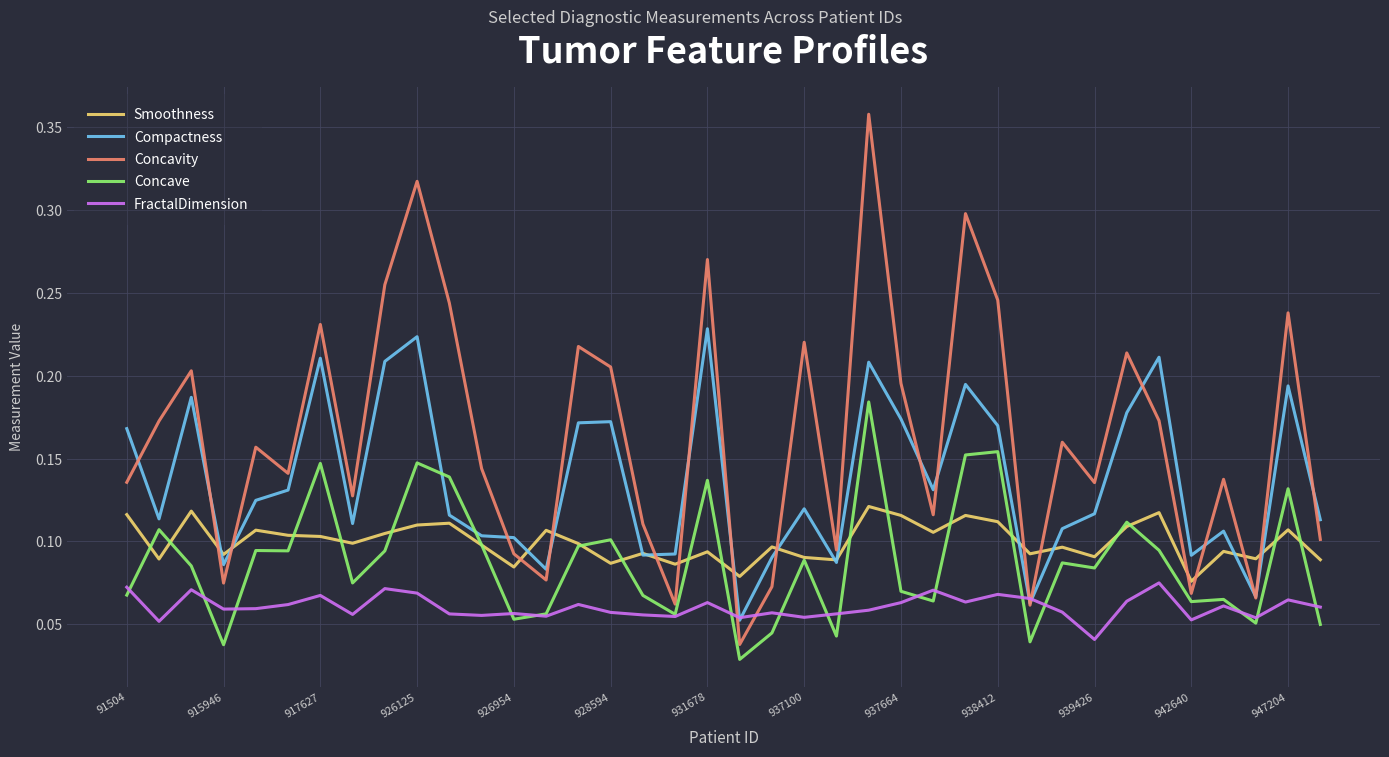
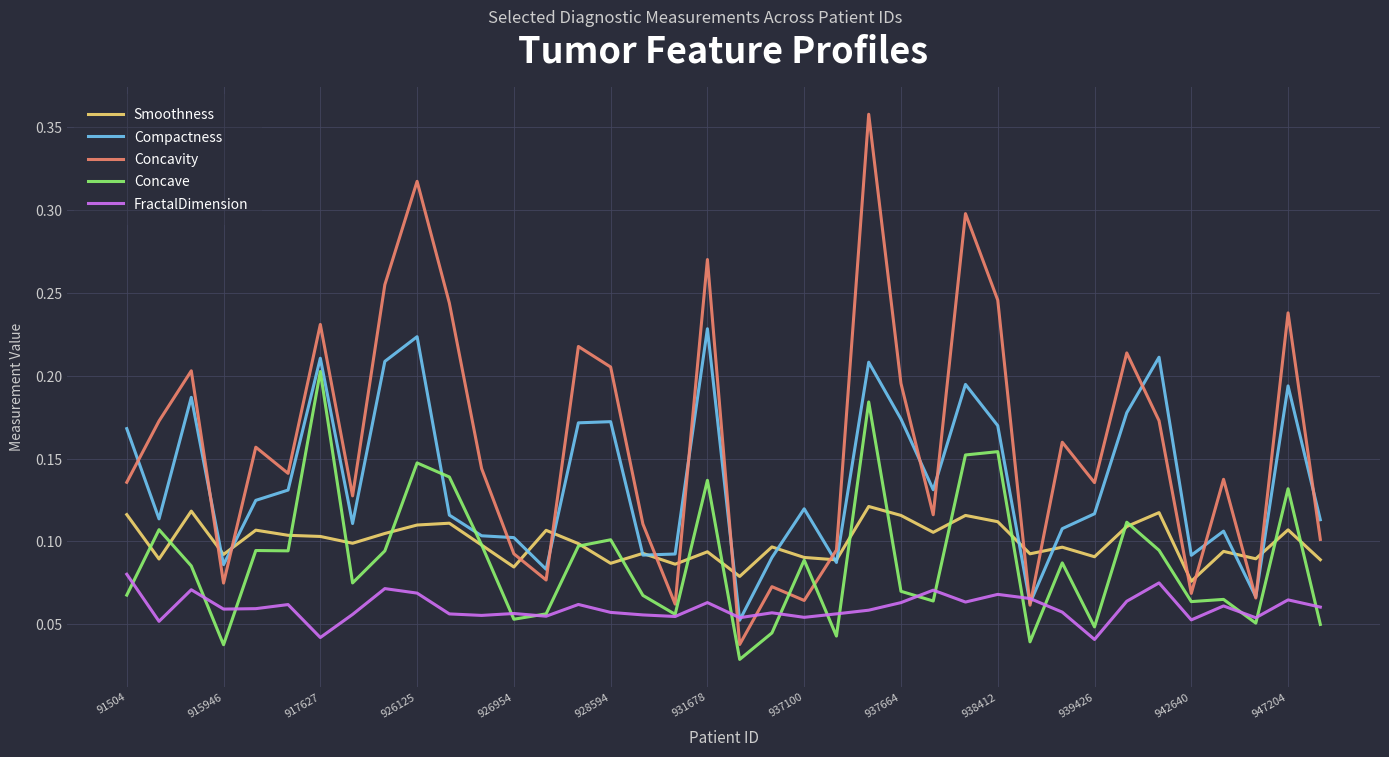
  {
    "Smoothness": {
      "91504": 0.116,
      "915946": 0.092,
      "917627": 0.103,
      "926125": 0.110,
      "926954": 0.085,
      "928594": 0.087,
      "931678": 0.094,
      "937100": 0.090,
      "937664": 0.116,
      "938412": 0.112,
      "939426": 0.091,
      "942640": 0.076,
      "947204": 0.107
    },
    "Compactness": {
      "91504": 0.168,
      "915946": 0.086,
      "917627": 0.211,
      "926125": 0.224,
      "926954": 0.102,
      "928594": 0.172,
      "931678": 0.228,
      "937100": 0.120,
      "937664": 0.174,
      "938412": 0.170,
      "939426": 0.117,
      "942640": 0.092,
      "947204": 0.194
    },
    "Concavity": {
      "91504": 0.136,
      "915946": 0.075,
      "917627": 0.231,
      "926125": 0.317,
      "926954": 0.093,
      "928594": 0.205,
      "931678": 0.270,
-     "937100": 0.220,
+     "937100": 0.064,
      "937664": 0.195,
      "938412": 0.246,
      "939426": 0.136,
      "942640": 0.069,
      "947204": 0.238
    },
    "Concave": {
      "91504": 0.068,
      "915946": 0.038,
-     "917627": 0.147,
+     "917627": 0.203,
      "926125": 0.147,
      "926954": 0.053,
      "928594": 0.101,
      "931678": 0.137,
      "937100": 0.089,
      "937664": 0.070,
      "938412": 0.154,
-     "939426": 0.084,
+     "939426": 0.048,
      "942640": 0.064,
      "947204": 0.132
    },
    "FractalDimension": {
-     "91504": 0.072,
+     "91504": 0.080,
      "915946": 0.059,
-     "917627": 0.067,
+     "917627": 0.042,
      "926125": 0.069,
      "926954": 0.056,
      "928594": 0.057,
      "931678": 0.063,
      "937100": 0.054,
      "937664": 0.063,
      "938412": 0.068,
      "939426": 0.041,
      "942640": 0.053,
      "947204": 0.065
    }
  }
